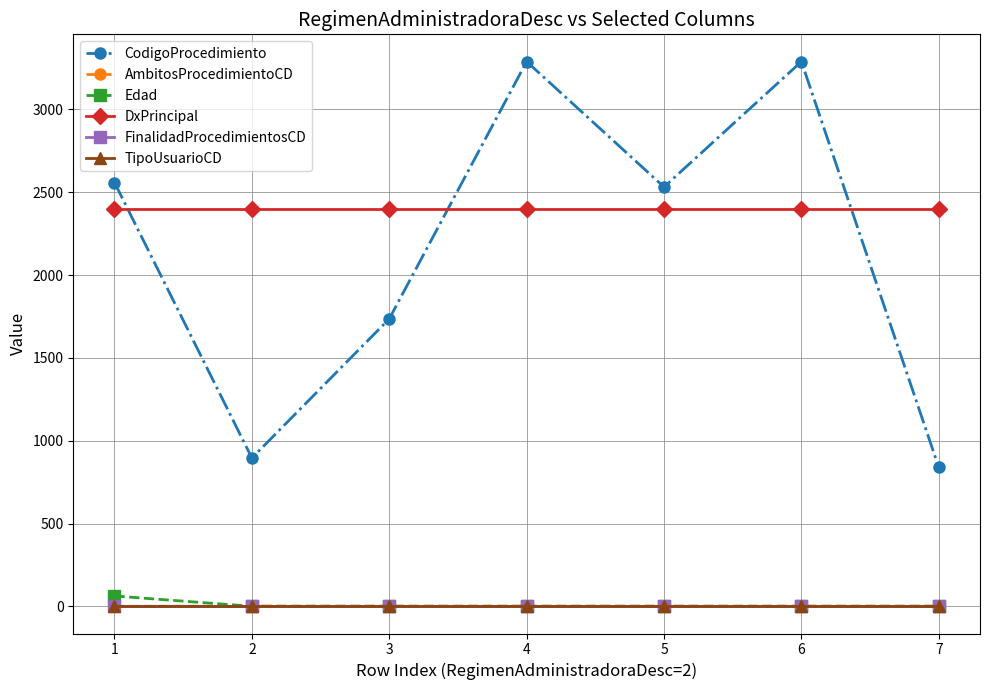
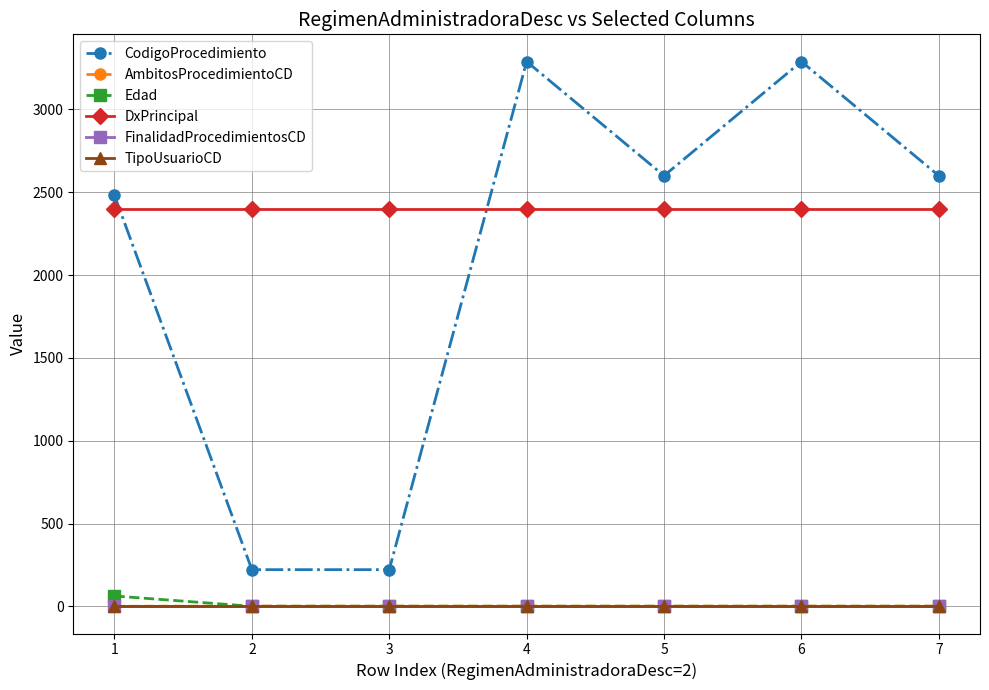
  {
    "CodigoProcedimiento": {
-     "1": 2560,
-     "2": 900,
-     "3": 1740,
+     "1": 2480,
+     "2": 220,
+     "3": 220,
      "4": 3290,
-     "5": 2530,
+     "5": 2600,
      "6": 3290,
-     "7": 840
+     "7": 2600
    },
    "TipoUsuarioCD": {
      "1": 0
    },
    "Edad": {
      "1": 60
    },
    "DxPrincipal": {
      "1": 2400,
      "2": 2400,
      "3": 2400,
      "4": 2400,
      "5": 2400,
      "6": 2400,
      "7": 2400
    }
  }
